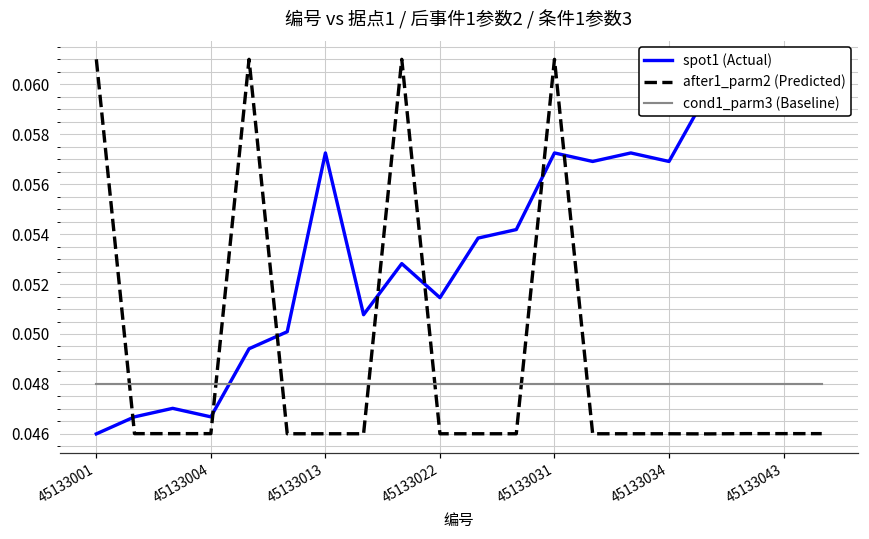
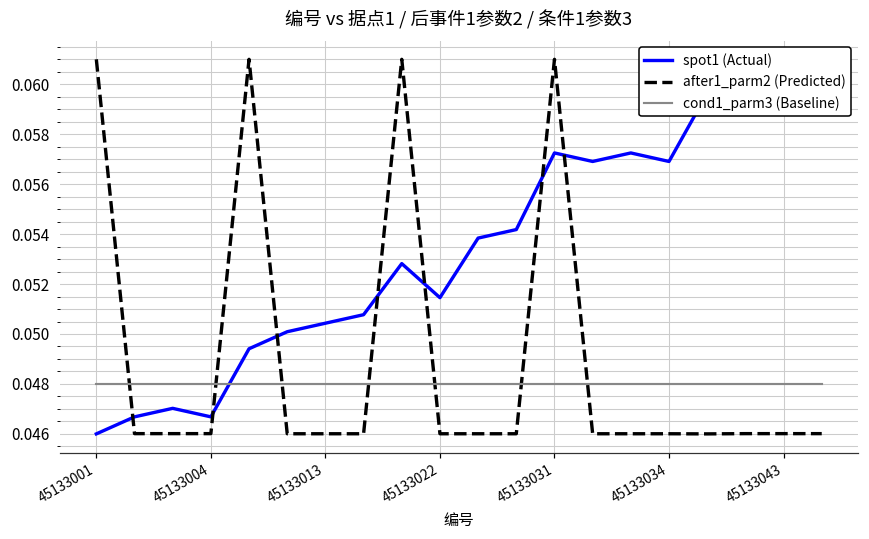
  {
    "spot1 (Actual)": {
      "45133001": 0.0460,
      "45133004": 0.0467,
-     "45133013": 0.0572,
+     "45133013": 0.0504,
      "45133022": 0.0515,
      "45133031": 0.0572,
      "45133034": 0.0569
    },
    "after1_parm2 (Predicted)": {
      "45133001": 0.0610,
      "45133004": 0.0460,
      "45133013": 0.0460,
      "45133022": 0.0460,
      "45133031": 0.0610,
      "45133034": 0.0460,
      "45133043": 0.0460
    },
    "cond1_parm3 (Baseline)": {
      "45133001": 0.0480,
      "45133004": 0.0480,
      "45133013": 0.0480,
      "45133022": 0.0480,
      "45133031": 0.0480,
      "45133034": 0.0480,
      "45133043": 0.0480
    }
  }
